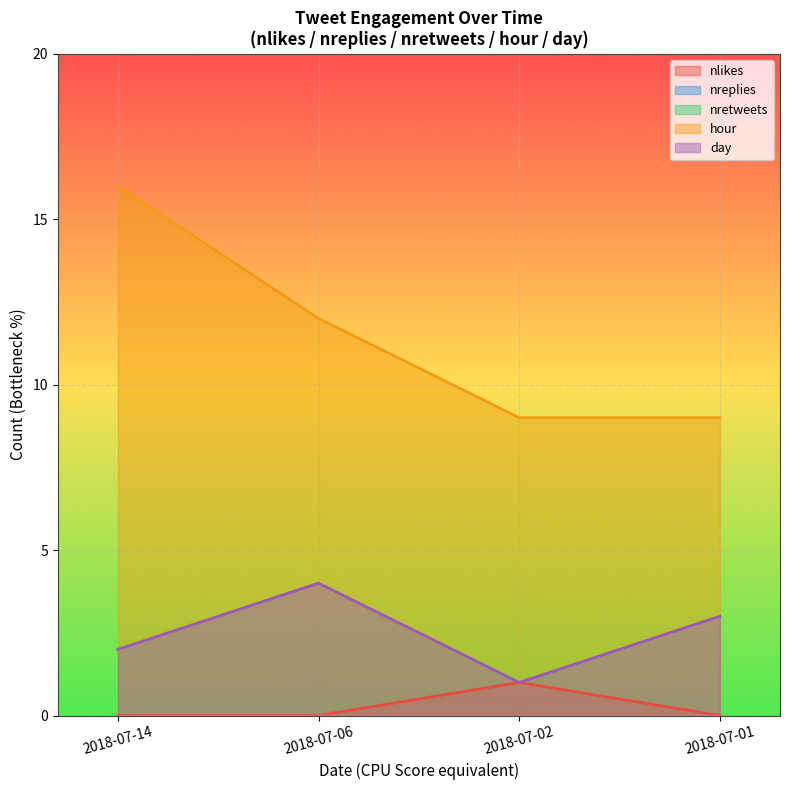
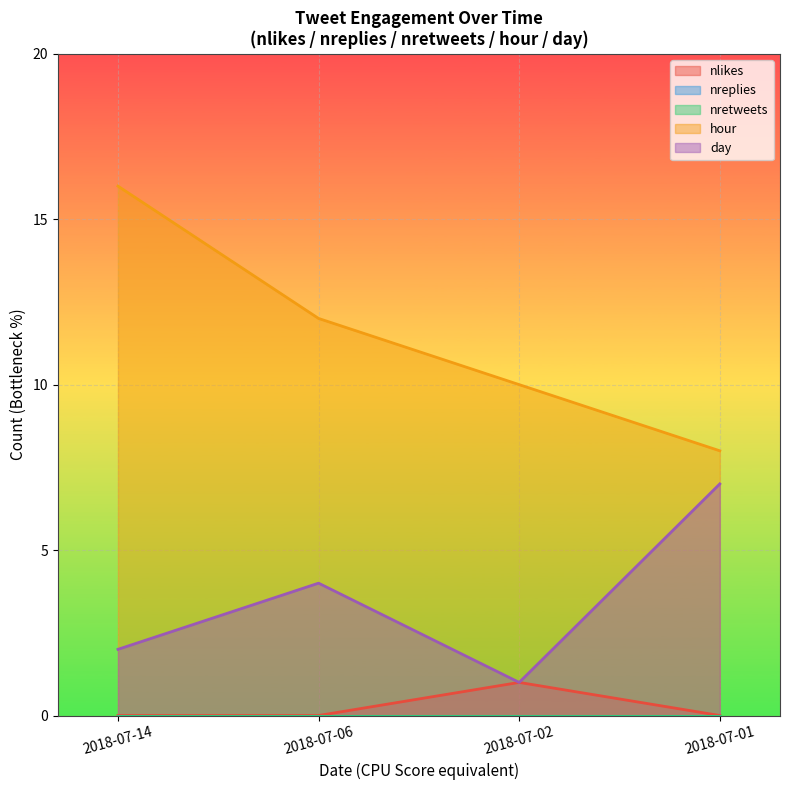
  {
    "nretweets": {
      "2018-07-02": 0
    },
    "hour": {
      "2018-07-14": 16,
      "2018-07-06": 12,
-     "2018-07-02": 9,
-     "2018-07-01": 9
+     "2018-07-02": 10,
+     "2018-07-01": 8
    },
    "day": {
      "2018-07-14": 2,
      "2018-07-06": 4,
-     "2018-07-01": 3
+     "2018-07-01": 7
    }
  }
